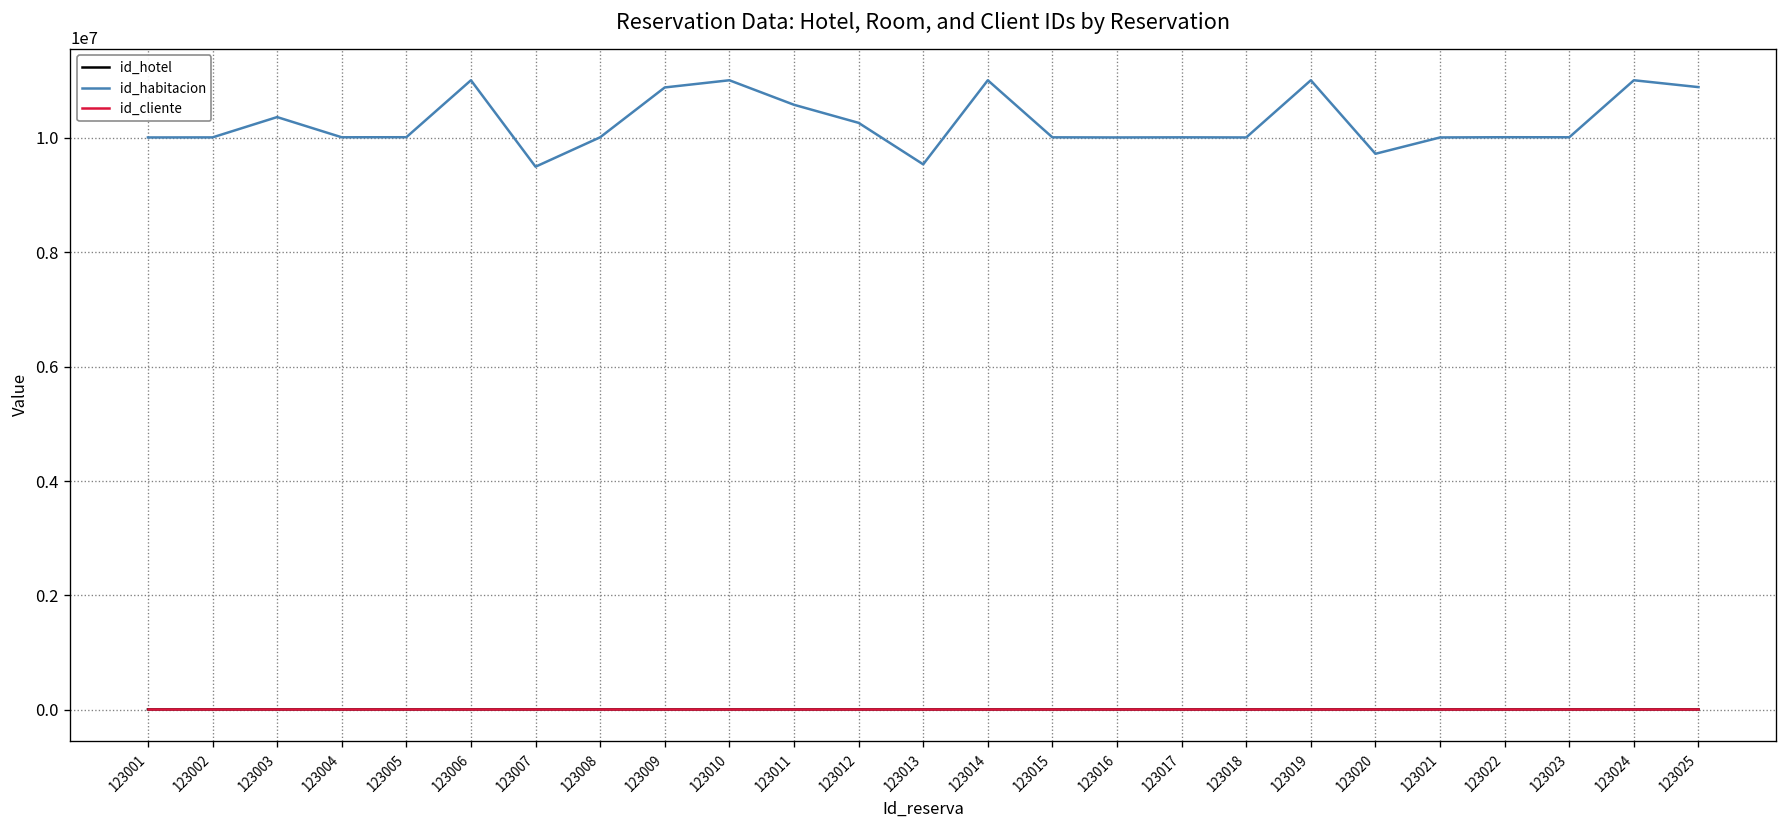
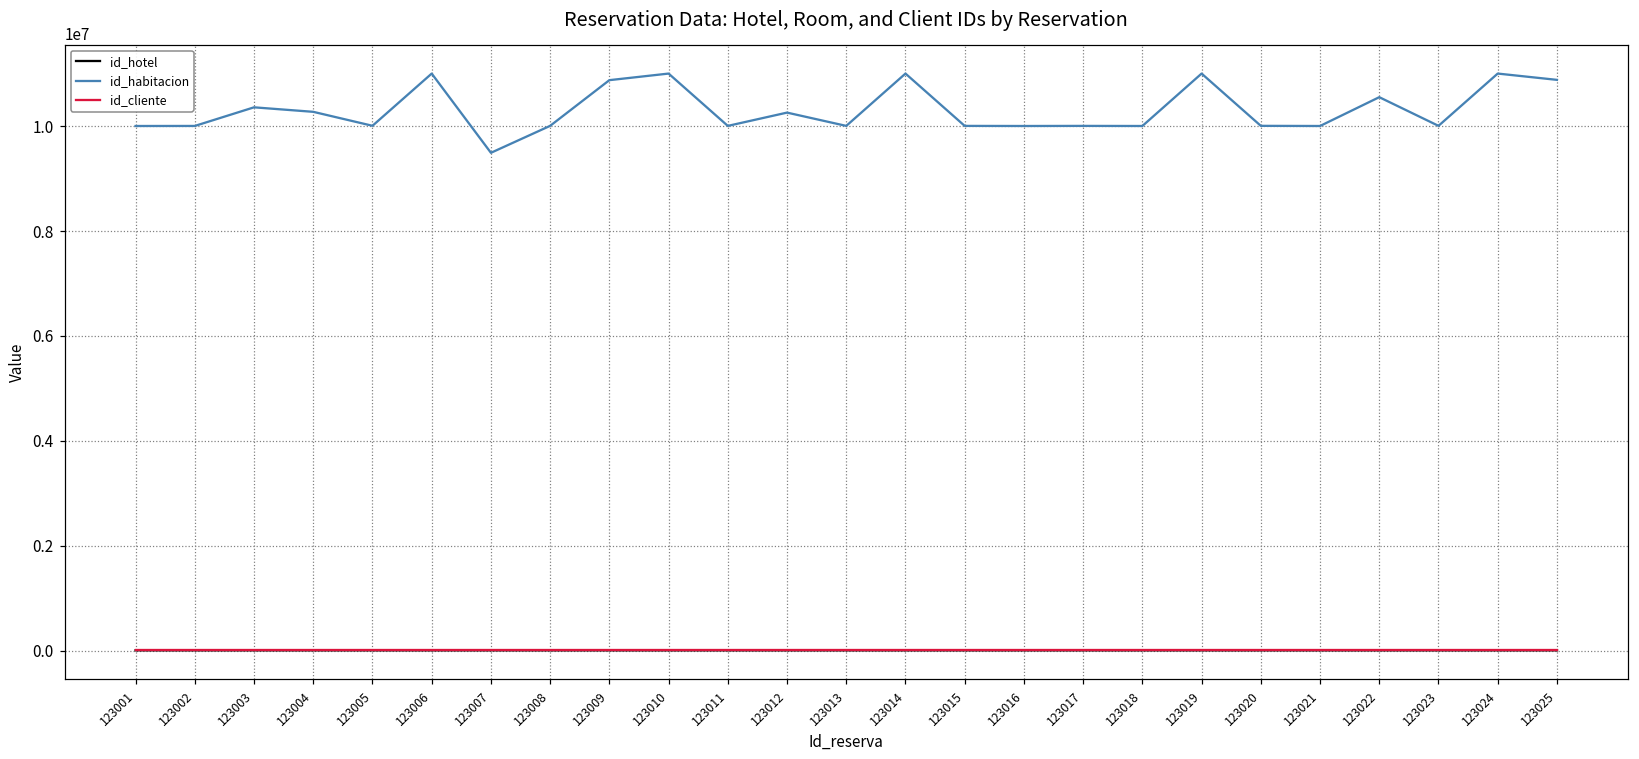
  {
    "id_cliente": {
      "123001": 0,
      "123002": 0,
      "123003": 0,
      "123004": 0,
      "123005": 0,
      "123006": 0,
      "123007": 0,
      "123008": 0,
      "123009": 0,
      "123010": 0,
      "123011": 0,
      "123012": 0,
      "123013": 0,
      "123014": 0,
      "123015": 0,
      "123016": 0,
      "123017": 0,
      "123018": 0,
      "123019": 0,
      "123020": 0,
      "123021": 0,
      "123022": 0,
      "123023": 0,
      "123024": 0,
      "123025": 0
    },
    "id_habitacion": {
      "123001": 10000000,
      "123002": 10000000,
      "123003": 10400000,
-     "123004": 10000000,
+     "123004": 10300000,
      "123005": 10000000,
      "123006": 11000000,
      "123007": 9500000,
      "123008": 10000000,
      "123009": 10900000,
      "123010": 11000000,
-     "123011": 10600000,
+     "123011": 10000000,
      "123012": 10300000,
-     "123013": 9500000,
+     "123013": 10000000,
      "123014": 11000000,
      "123015": 10000000,
      "123016": 10000000,
      "123017": 10000000,
      "123018": 10000000,
      "123019": 11000000,
-     "123020": 9700000,
+     "123020": 10000000,
      "123021": 10000000,
-     "123022": 10000000,
+     "123022": 10600000,
      "123023": 10000000,
      "123024": 11000000,
      "123025": 10900000
    }
  }
